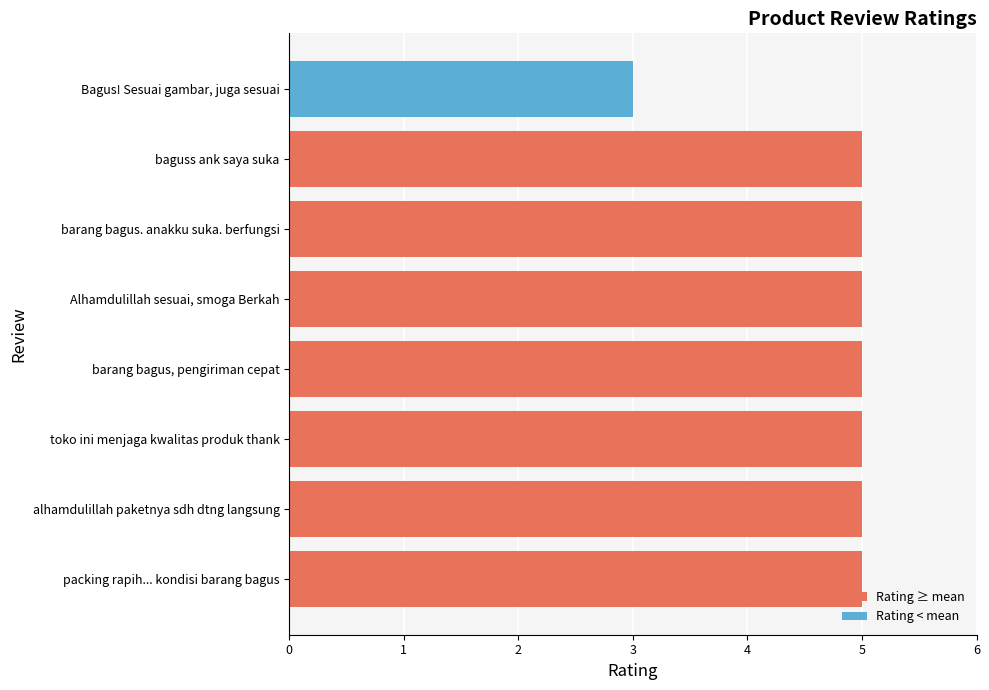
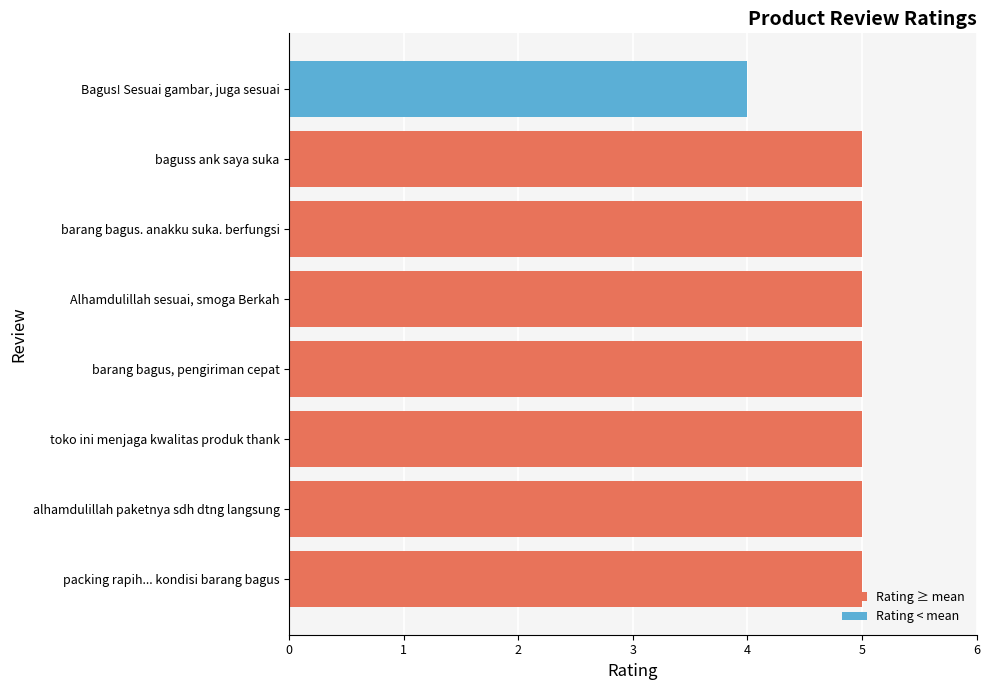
  {
    "Rating ≥ mean": {
      "baguss ank saya suka": 5,
      "barang bagus. anakku suka. berfungsi": 5,
      "Alhamdulillah sesuai, smoga Berkah": 5,
      "barang bagus, pengiriman cepat": 5,
      "toko ini menjaga kwalitas produk thank": 5,
      "alhamdulillah paketnya sdh dtng langsung": 5,
      "packing rapih... kondisi barang bagus": 5
    },
    "Rating < mean": {
-     "Bagus! Sesuai gambar, juga sesuai": 3
+     "Bagus! Sesuai gambar, juga sesuai": 4
    }
  }
